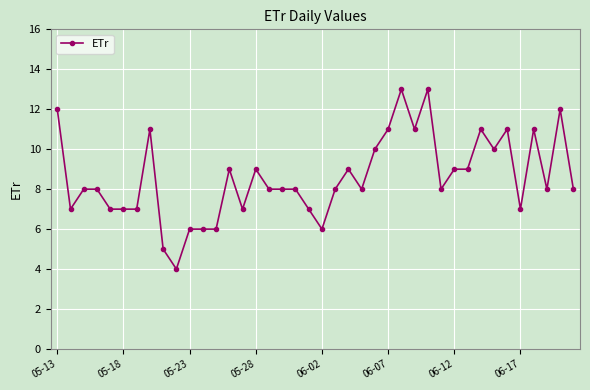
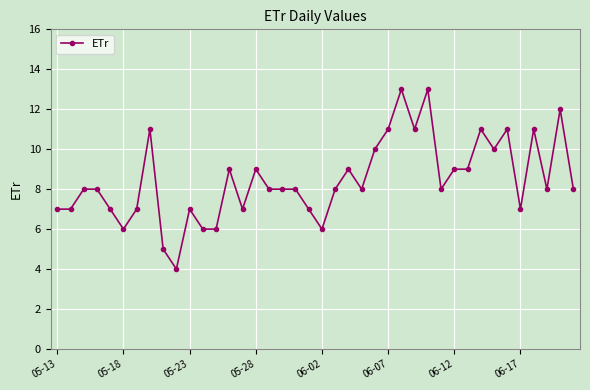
  {
-   "05-13": 12,
-   "05-18": 7,
-   "05-23": 6,
+   "05-13": 7,
+   "05-18": 6,
+   "05-23": 7,
    "05-28": 9,
    "06-02": 6,
    "06-07": 11,
    "06-12": 9,
    "06-17": 7
  }
